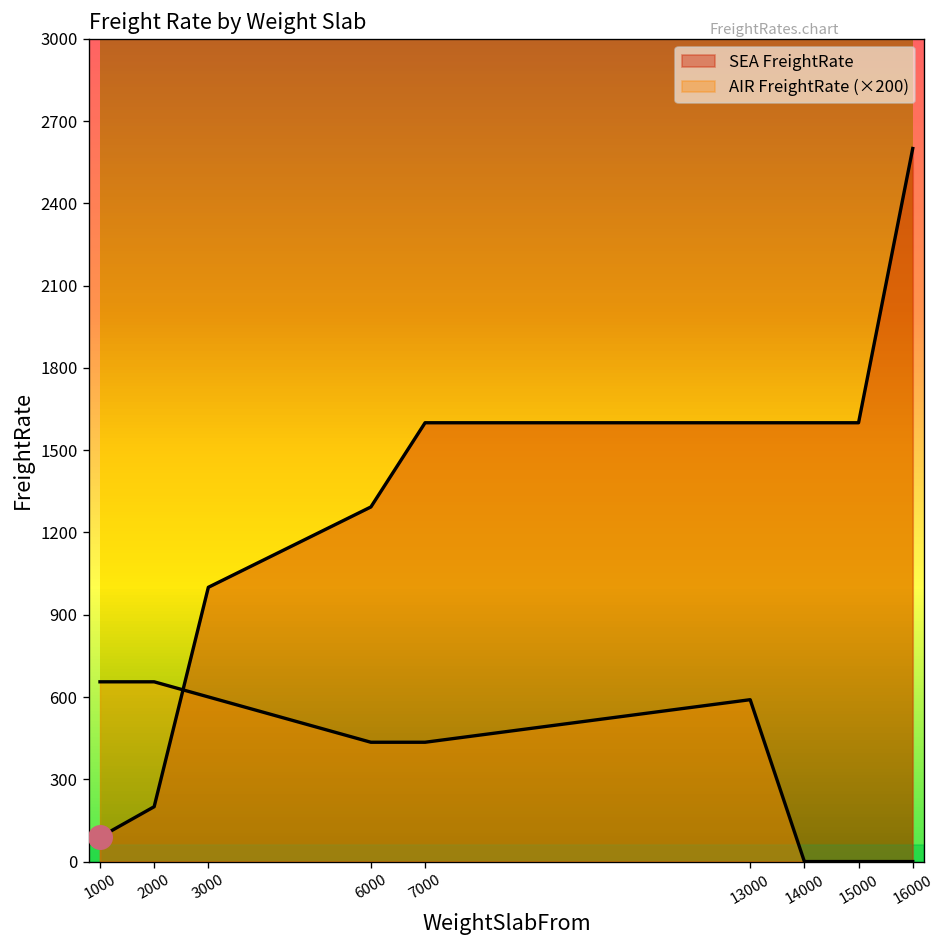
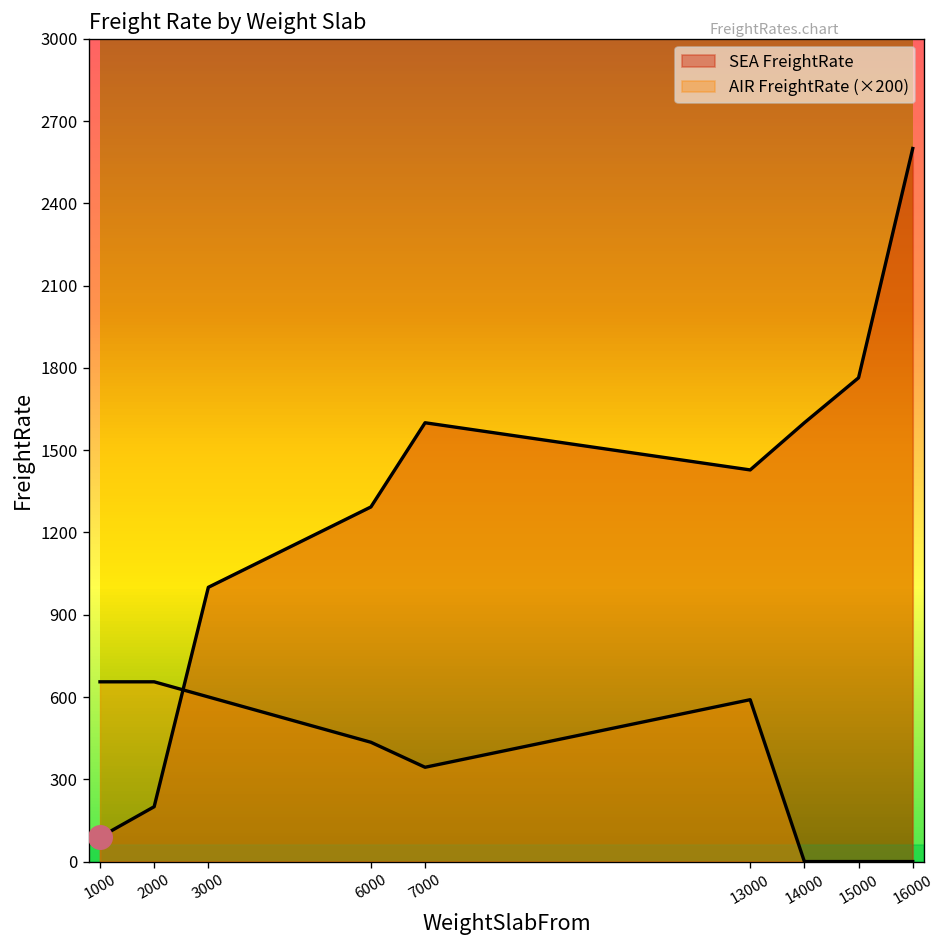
  {
    "SEA FreightRate": {
      "2000": 200,
      "3000": 1000,
      "6000": 1290,
      "7000": 1600,
-     "13000": 1600,
+     "13000": 1430,
      "14000": 1600,
-     "15000": 1600,
+     "15000": 1760,
      "16000": 2600
    },
    "AIR FreightRate (×200)": {
      "1000": 660,
      "2000": 660,
      "3000": 600,
      "6000": 430,
-     "7000": 430,
+     "7000": 340,
      "13000": 590
    }
  }
